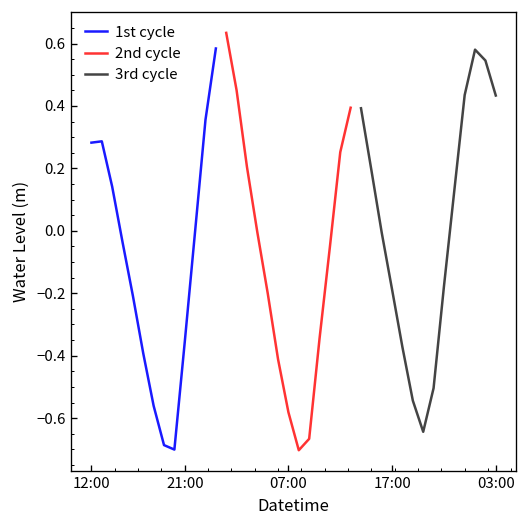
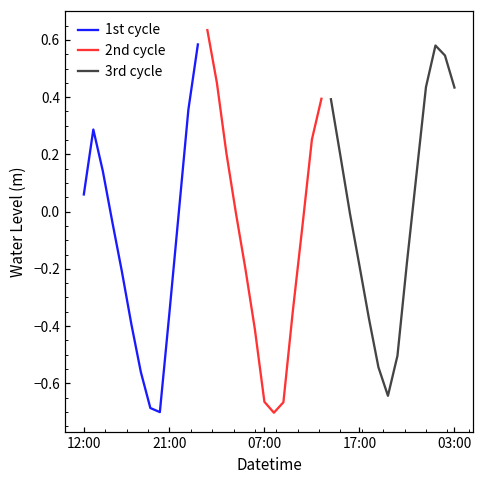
  {
    "1st cycle": {
-     "12:00": 0.28,
+     "12:00": 0.06,
      "21:00": -0.36
    },
    "2nd cycle": {
-     "07:00": -0.58
+     "07:00": -0.66
    },
    "3rd cycle": {
      "17:00": -0.19,
      "03:00": 0.43
    }
  }
